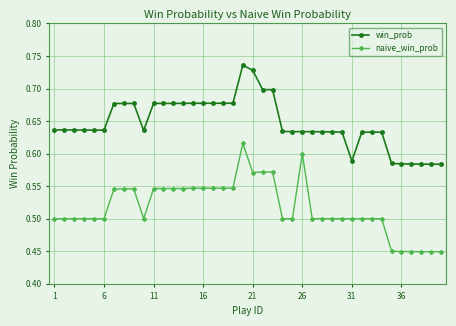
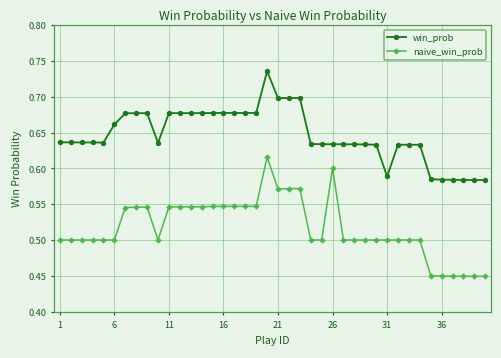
  {
    "win_prob": {
      "1": 0.64,
-     "6": 0.64,
+     "6": 0.66,
      "11": 0.68,
      "16": 0.68,
-     "21": 0.73,
+     "21": 0.70,
      "26": 0.63,
      "31": 0.59,
      "36": 0.58
    },
    "naive_win_prob": {
      "1": 0.50,
      "6": 0.50,
      "11": 0.55,
      "16": 0.55,
      "21": 0.57,
      "26": 0.60,
      "31": 0.50,
      "36": 0.45
    }
  }
